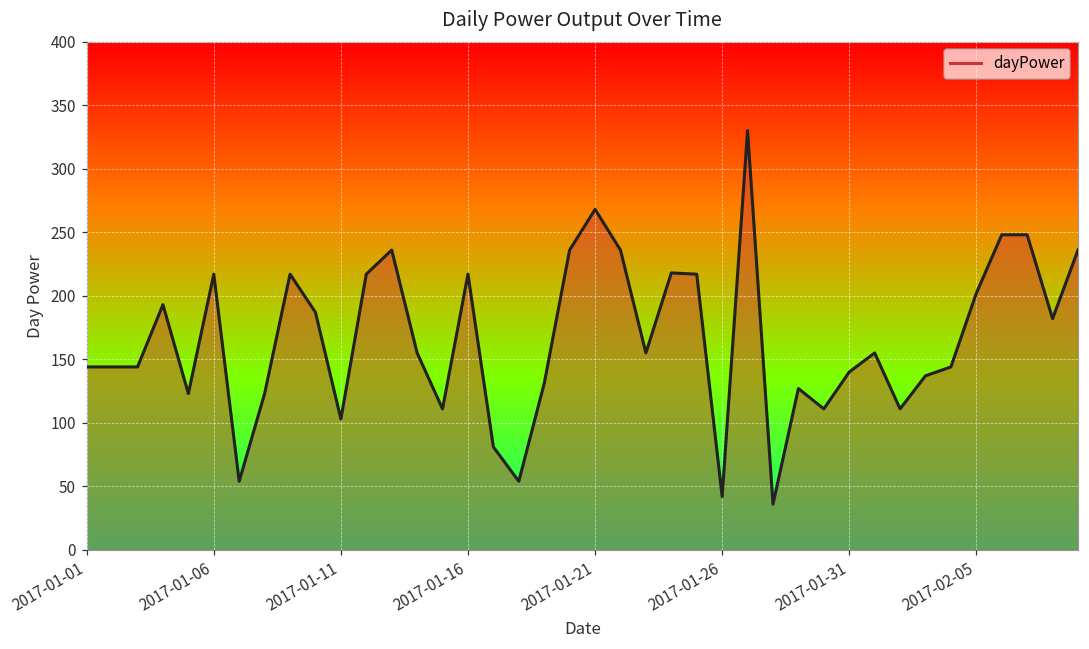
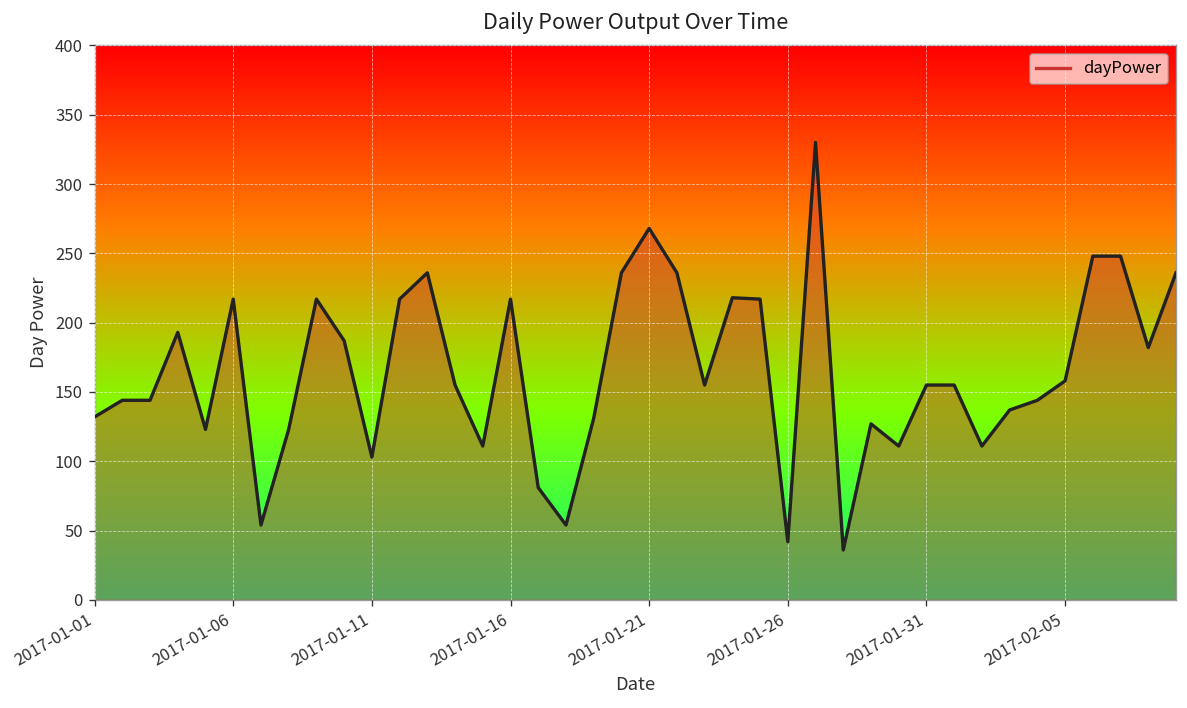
  {
-   "2017-01-01": 144,
+   "2017-01-01": 132,
    "2017-01-06": 217,
    "2017-01-11": 103,
    "2017-01-16": 217,
    "2017-01-21": 268,
    "2017-01-26": 42,
-   "2017-01-31": 140,
-   "2017-02-05": 202
+   "2017-01-31": 155,
+   "2017-02-05": 158
  }
